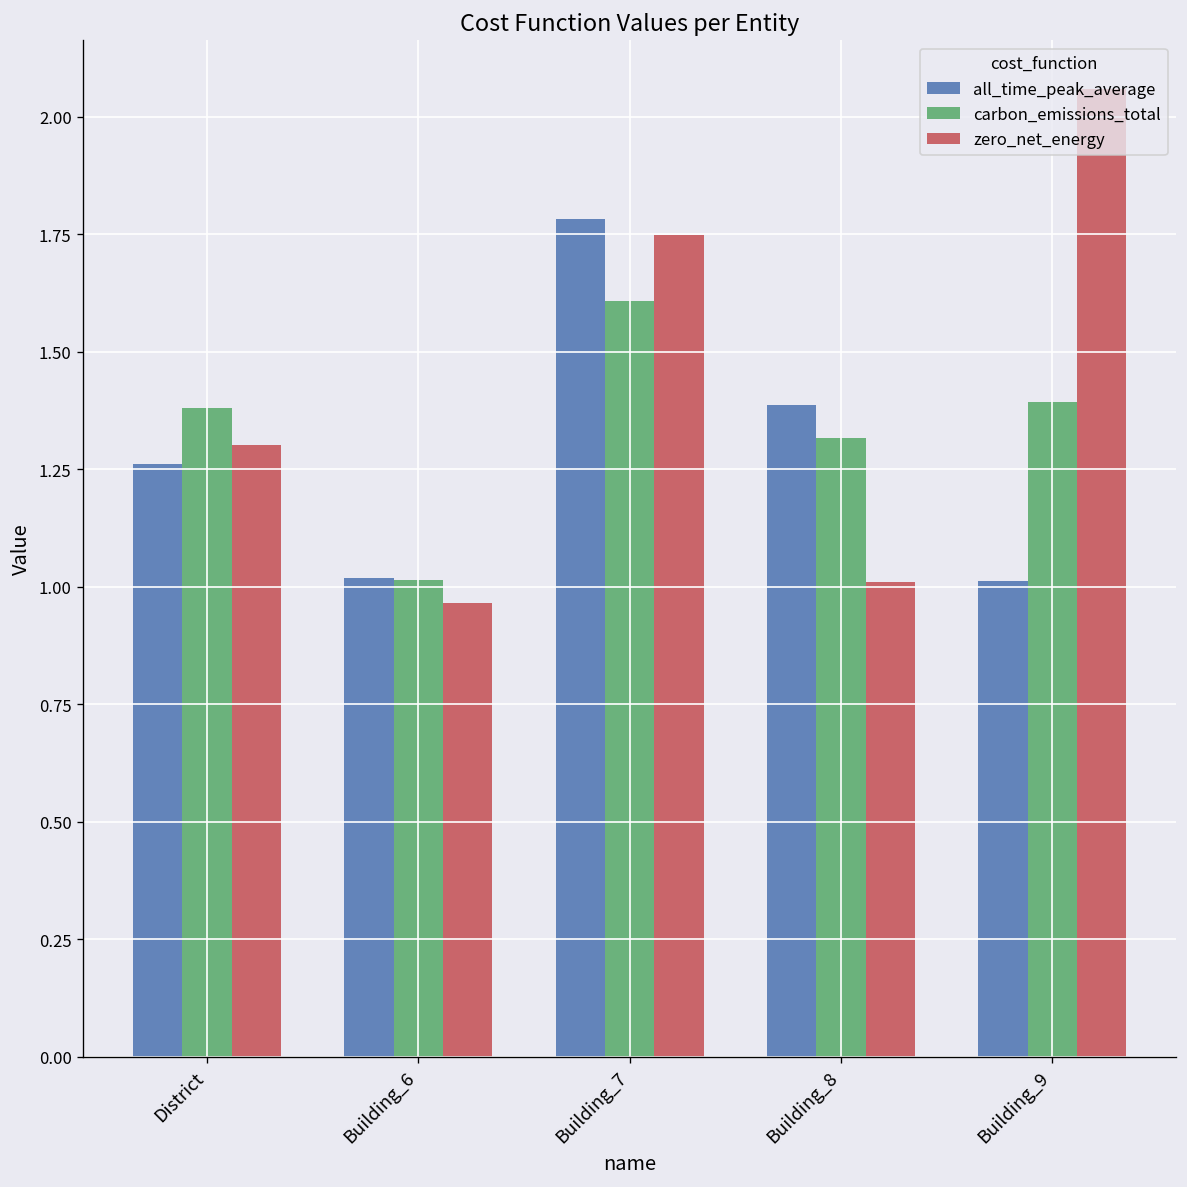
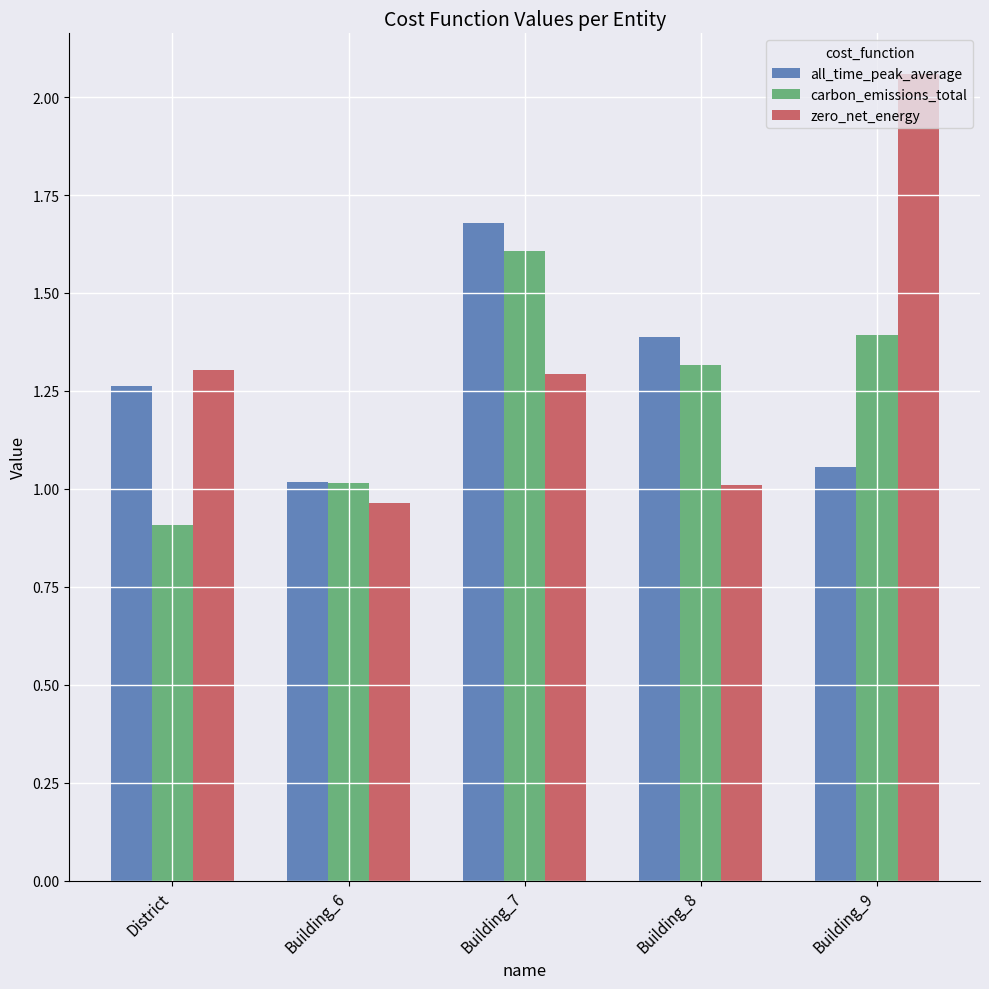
  {
    "all_time_peak_average": {
      "District": 1.26,
      "Building_6": 1.02,
-     "Building_7": 1.78,
+     "Building_7": 1.68,
      "Building_8": 1.39,
-     "Building_9": 1.01
+     "Building_9": 1.06
    },
    "carbon_emissions_total": {
-     "District": 1.38,
+     "District": 0.91,
      "Building_6": 1.01,
      "Building_7": 1.61,
      "Building_8": 1.32,
      "Building_9": 1.39
    },
    "zero_net_energy": {
      "District": 1.30,
      "Building_6": 0.96,
-     "Building_7": 1.75,
+     "Building_7": 1.29,
      "Building_8": 1.01
    }
  }
